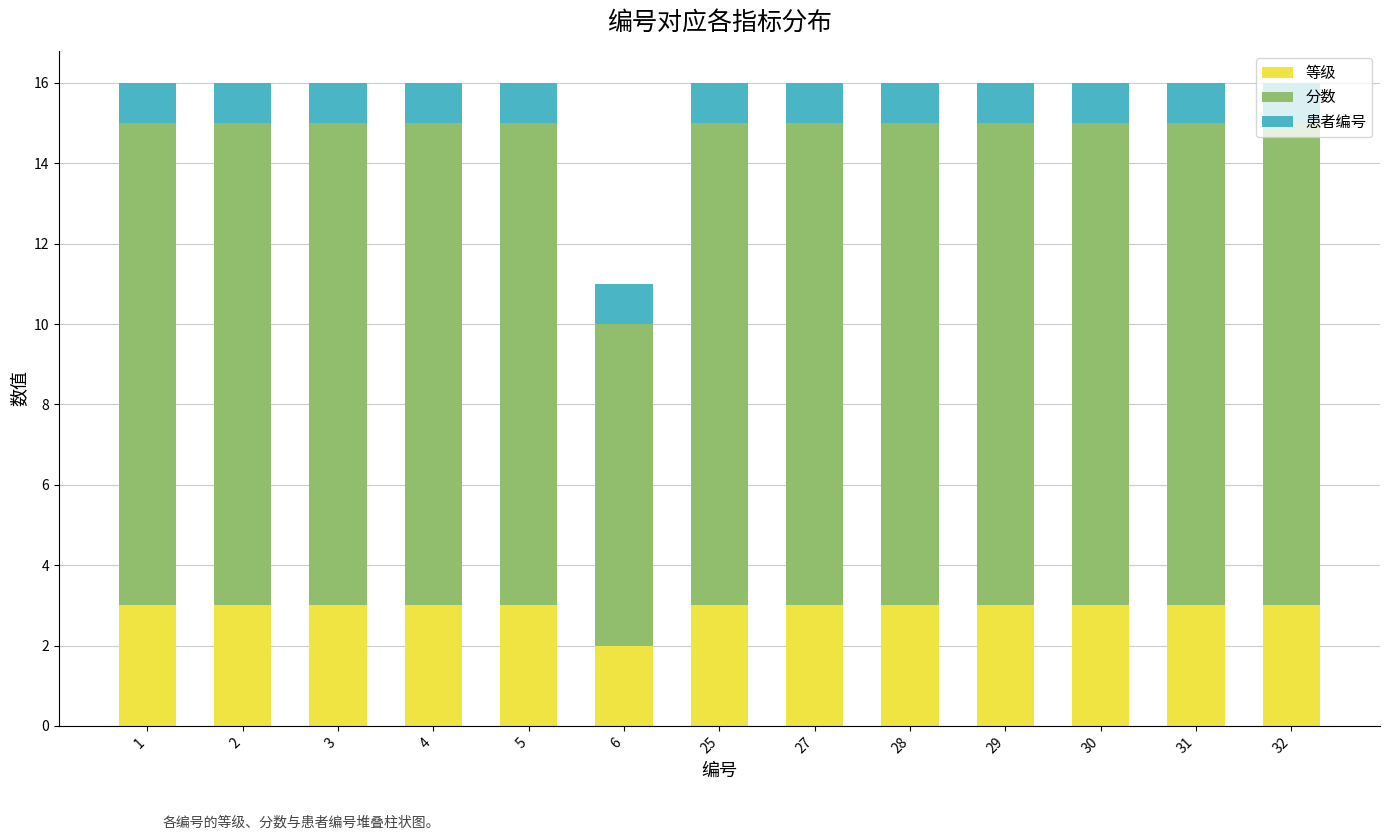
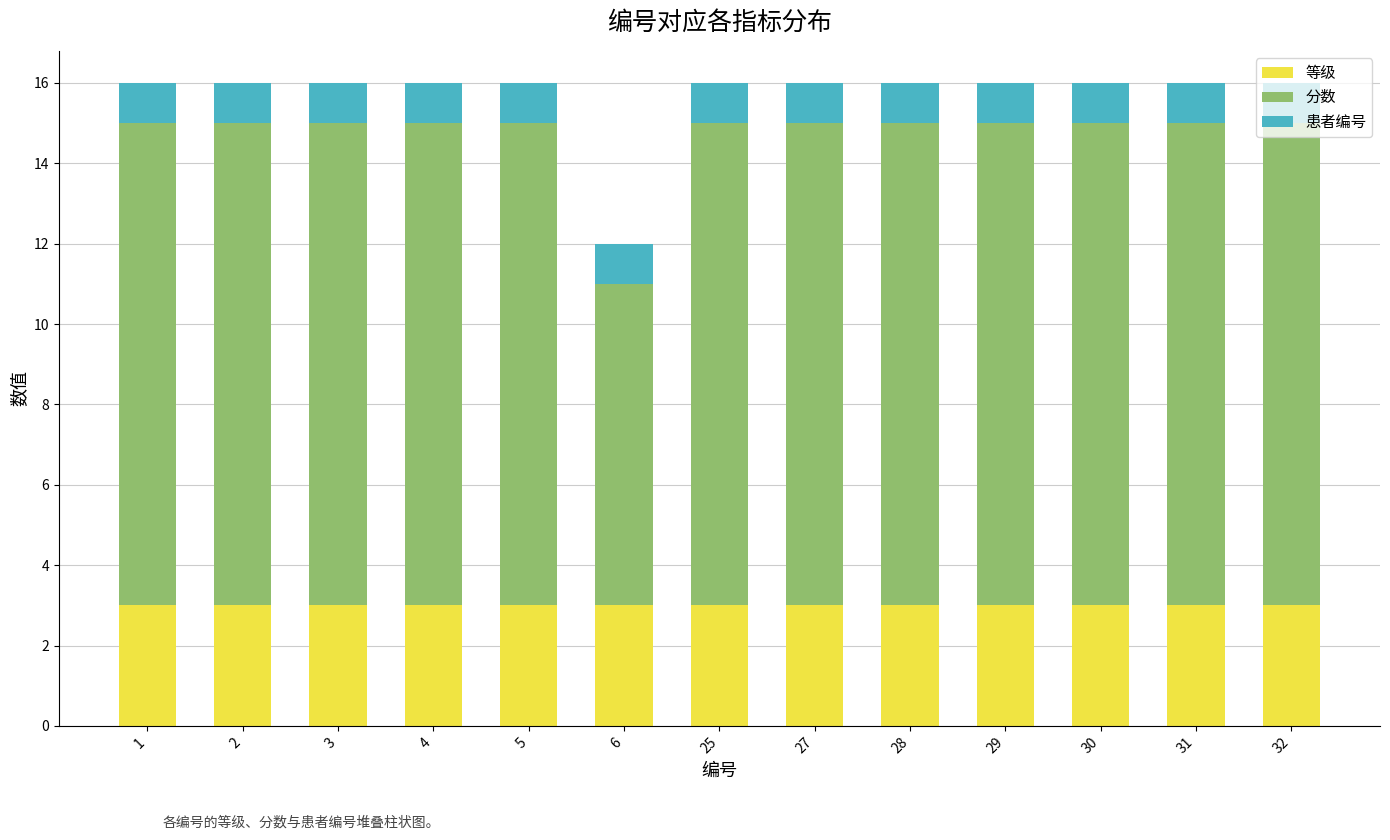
  {
    "等级": {
      "1": 3,
      "2": 3,
      "3": 3,
      "4": 3,
      "5": 3,
-     "6": 2,
+     "6": 3,
      "25": 3,
      "27": 3,
      "28": 3,
      "29": 3,
      "30": 3,
      "31": 3,
      "32": 3
    },
    "分数": {
      "1": 12,
      "2": 12,
      "3": 12,
      "4": 12,
      "5": 12,
      "6": 8,
      "25": 12,
      "27": 12,
      "28": 12,
      "29": 12,
      "30": 12,
      "31": 12
    },
    "患者编号": {
      "1": 1,
      "2": 1,
      "3": 1,
      "4": 1,
      "5": 1,
      "6": 1,
      "25": 1,
      "27": 1,
      "28": 1,
      "29": 1,
      "30": 1,
      "31": 1
    }
  }
